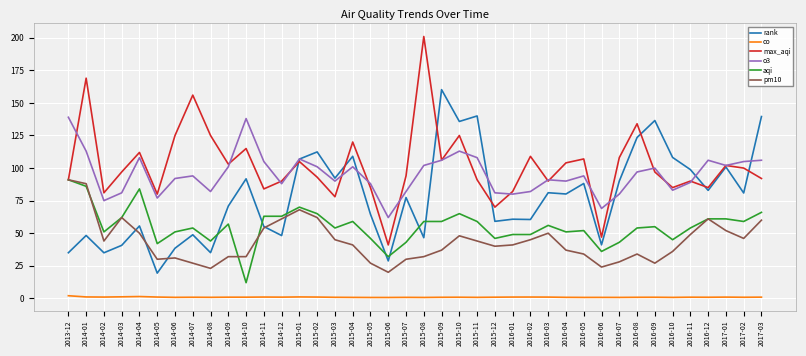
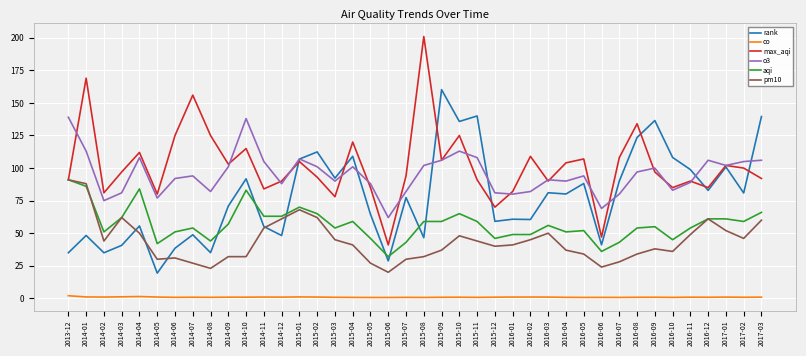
  {
    "aqi": {
      "2014-01": 86,
      "2014-02": 51,
      "2014-04": 84,
      "2014-05": 42,
      "2014-06": 51,
      "2014-07": 54,
      "2014-08": 44,
      "2014-09": 57,
-     "2014-10": 12,
+     "2014-10": 83,
      "2014-11": 63,
      "2014-12": 63,
      "2015-01": 70,
      "2015-02": 65,
      "2015-03": 54,
      "2015-04": 59,
      "2015-05": 46,
      "2015-06": 32,
      "2015-07": 43,
      "2015-08": 59,
      "2015-09": 59,
      "2015-10": 65,
      "2015-11": 59,
      "2015-12": 46,
      "2016-01": 49,
      "2016-02": 49,
      "2016-03": 56,
      "2016-04": 51,
      "2016-05": 52,
      "2016-06": 36,
      "2016-07": 43,
      "2016-08": 54,
      "2016-09": 55,
      "2016-10": 45,
      "2016-11": 54,
      "2017-01": 61,
      "2017-02": 59,
      "2017-03": 66
    },
    "pm10": {
      "2014-01": 88,
      "2014-02": 44,
      "2014-04": 50,
      "2014-05": 30,
      "2014-06": 31,
      "2014-07": 27,
      "2014-08": 23,
      "2014-09": 32,
      "2014-10": 32,
      "2014-12": 61,
      "2015-01": 68,
      "2015-02": 62,
      "2015-03": 45,
      "2015-04": 41,
      "2015-05": 27,
      "2015-06": 20,
      "2015-07": 30,
      "2015-08": 32,
      "2015-09": 37,
      "2015-10": 48,
      "2015-11": 44,
      "2015-12": 40,
      "2016-01": 41,
      "2016-02": 45,
      "2016-03": 50,
      "2016-04": 37,
      "2016-05": 34,
      "2016-06": 24,
      "2016-07": 28,
      "2016-08": 34,
-     "2016-09": 27,
+     "2016-09": 38,
      "2016-10": 36,
      "2016-11": 49,
      "2017-01": 52,
      "2017-02": 46,
      "2017-03": 60
    }
  }
